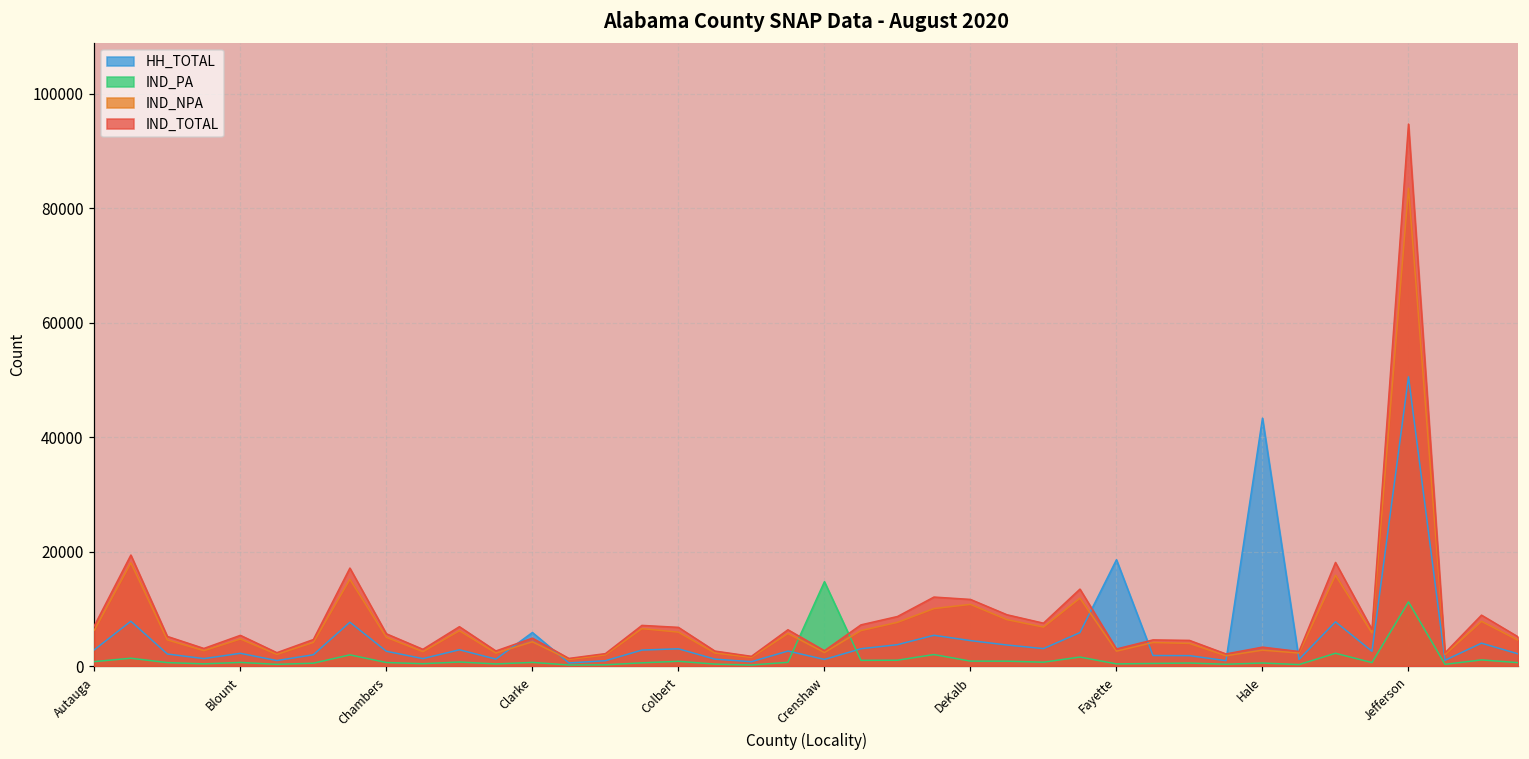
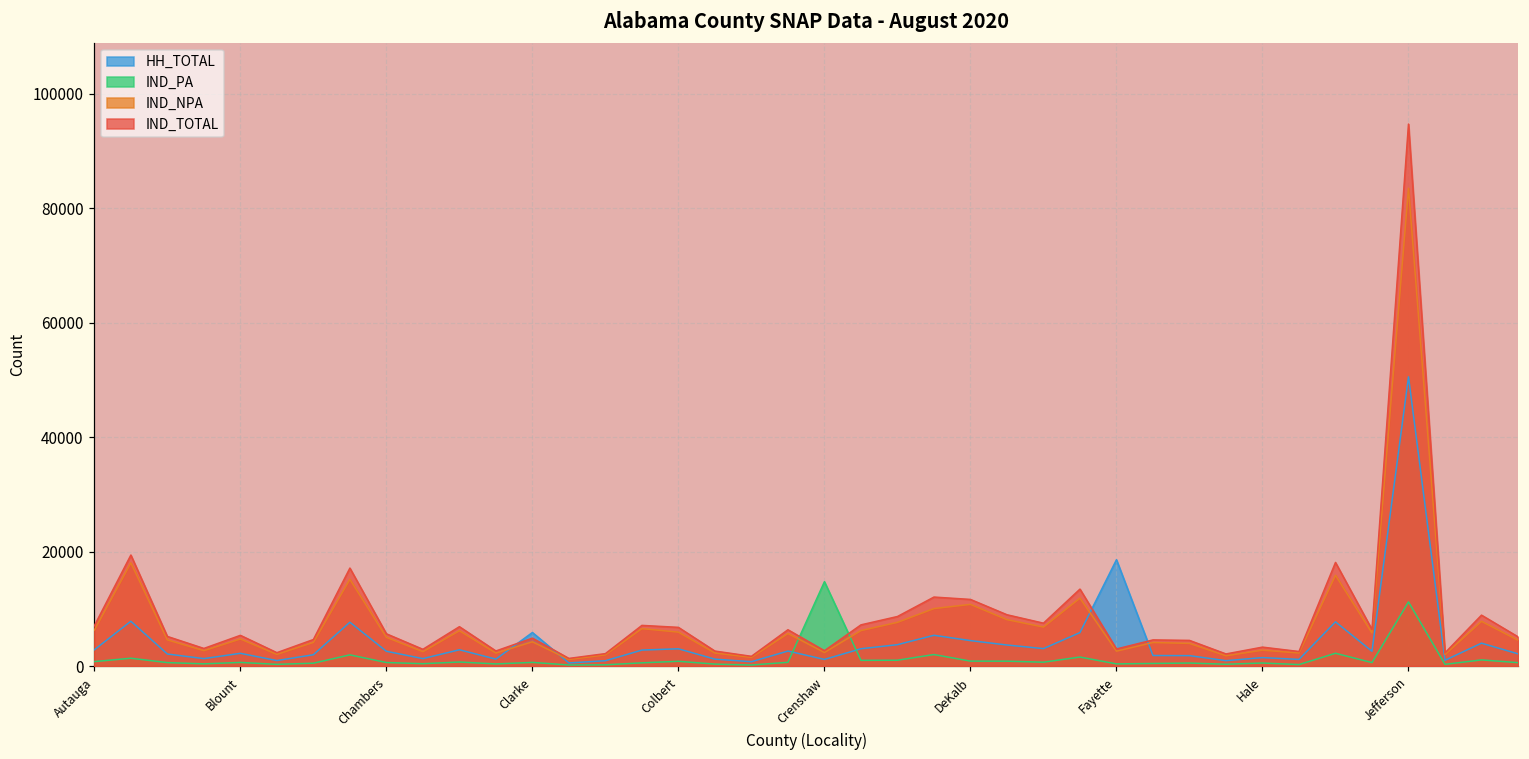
  {
    "HH_TOTAL": {
      "Autauga": 3000,
      "Blount": 2000,
      "Chambers": 3000,
      "Clarke": 6000,
      "Colbert": 3000,
      "Crenshaw": 1000,
      "DeKalb": 4000,
      "Fayette": 19000,
-     "Hale": 43000,
+     "Hale": 1000,
      "Jefferson": 51000
    },
    "IND_PA": {
      "Autauga": 1000,
      "Blount": 1000,
      "Chambers": 1000,
      "Clarke": 1000,
      "Colbert": 1000,
      "Crenshaw": 15000,
      "DeKalb": 1000,
      "Fayette": 0,
      "Hale": 1000,
      "Jefferson": 11000
    }
  }
